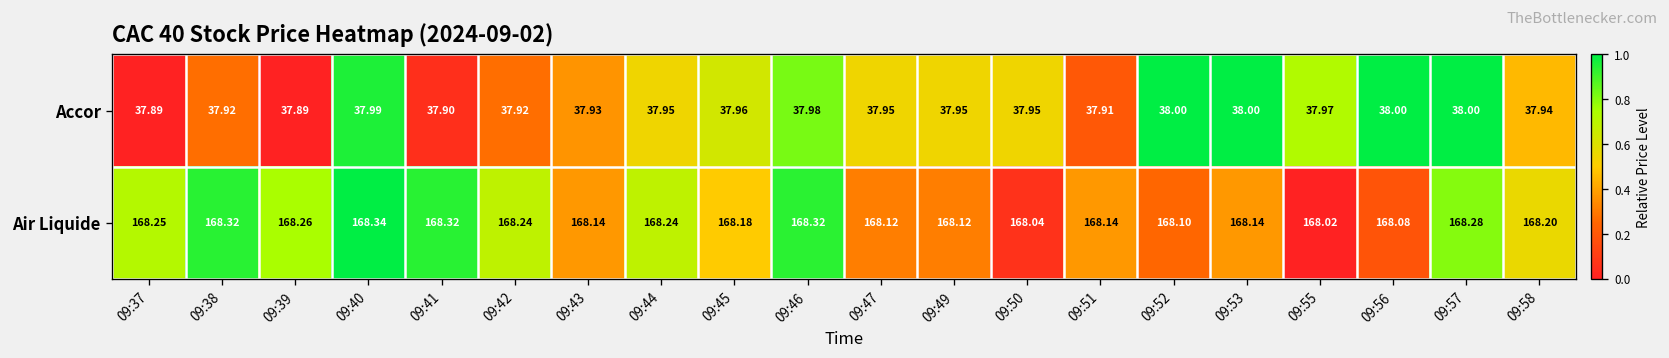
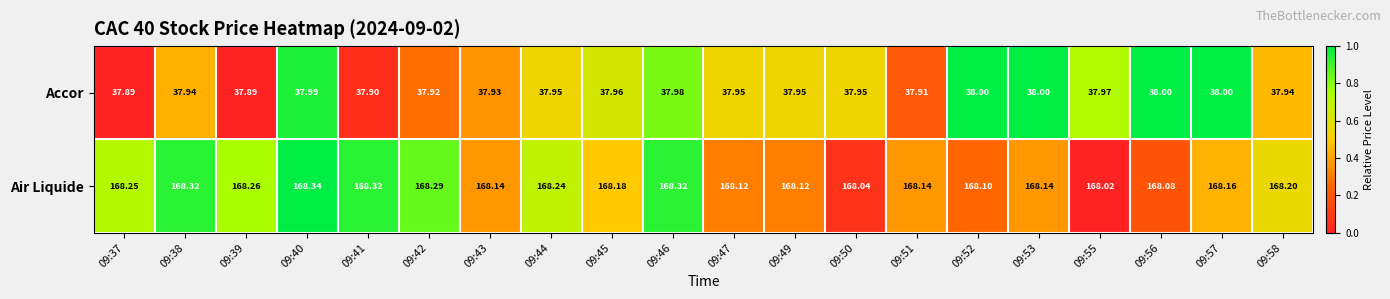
  {
    "Accor": {
      "09:37": 37.89,
-     "09:38": 37.92,
+     "09:38": 37.94,
      "09:39": 37.89,
      "09:40": 37.99,
      "09:41": 37.90,
      "09:42": 37.92,
      "09:43": 37.93,
      "09:44": 37.95,
      "09:45": 37.96,
      "09:46": 37.98,
      "09:47": 37.95,
      "09:49": 37.95,
      "09:50": 37.95,
      "09:51": 37.91,
      "09:52": 38.00,
      "09:53": 38.00,
      "09:55": 37.97,
      "09:56": 38.00,
      "09:57": 38.00,
      "09:58": 37.94
    },
    "Air Liquide": {
      "09:37": 168.25,
      "09:38": 168.32,
      "09:39": 168.26,
      "09:40": 168.34,
      "09:41": 168.32,
-     "09:42": 168.24,
+     "09:42": 168.29,
      "09:43": 168.14,
      "09:44": 168.24,
      "09:45": 168.18,
      "09:46": 168.32,
      "09:47": 168.12,
      "09:49": 168.12,
      "09:50": 168.04,
      "09:51": 168.14,
      "09:52": 168.10,
      "09:53": 168.14,
      "09:55": 168.02,
      "09:56": 168.08,
-     "09:57": 168.28,
+     "09:57": 168.16,
      "09:58": 168.20
    }
  }
